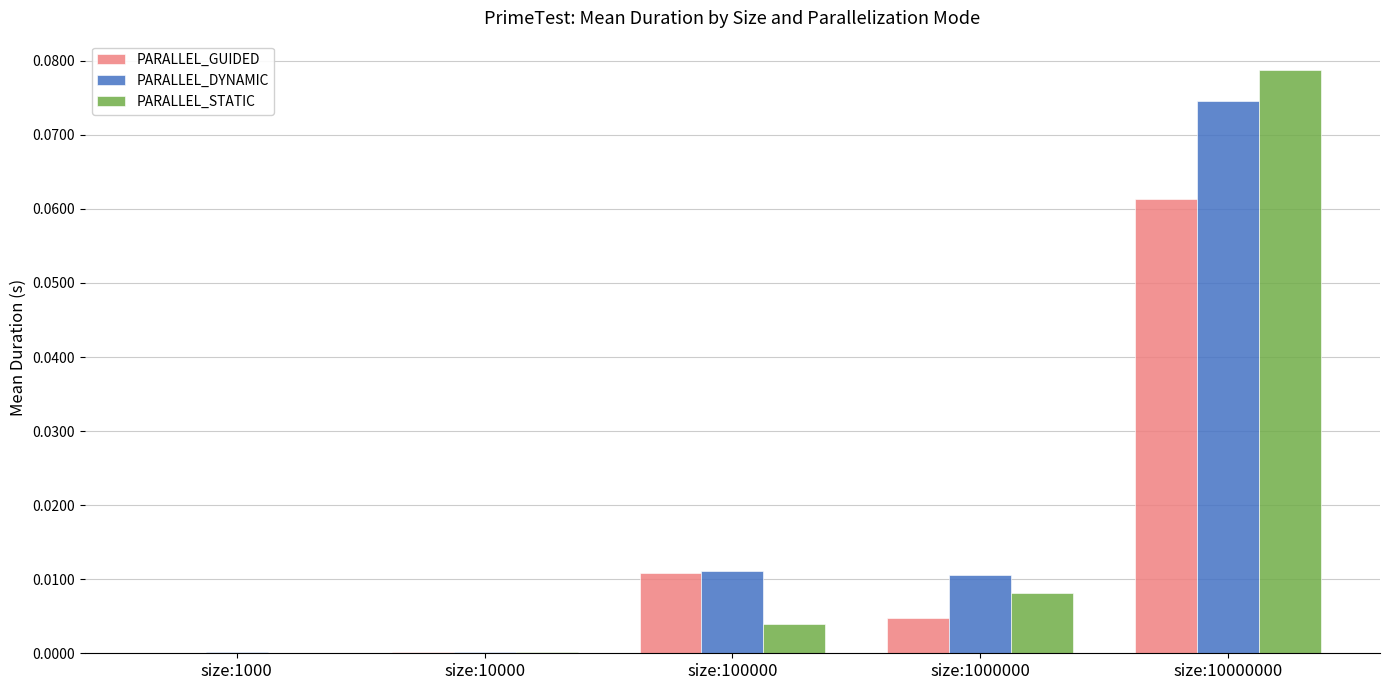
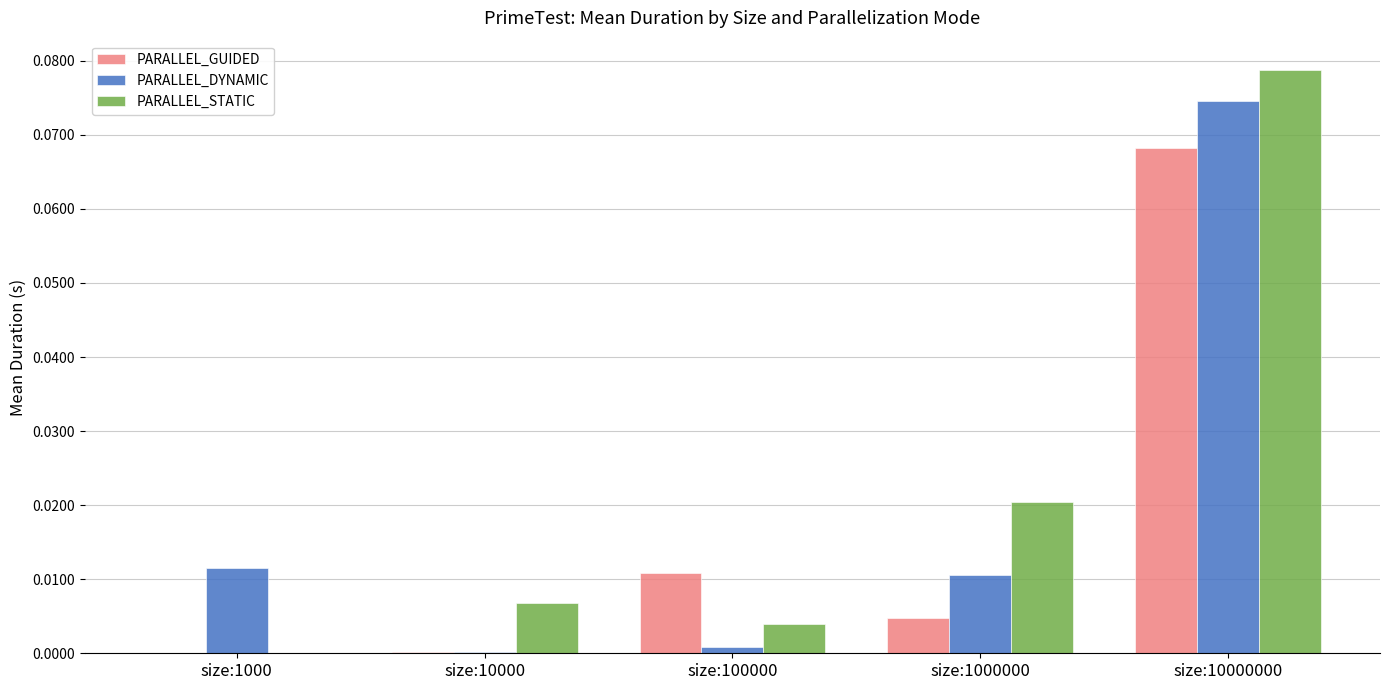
  {
    "PARALLEL_GUIDED": {
      "size:100000": 0.011,
      "size:1000000": 0.005,
-     "size:10000000": 0.061
+     "size:10000000": 0.068
    },
    "PARALLEL_DYNAMIC": {
-     "size:1000": 0.000,
-     "size:100000": 0.011,
+     "size:1000": 0.012,
+     "size:100000": 0.001,
      "size:1000000": 0.011,
      "size:10000000": 0.075
    },
    "PARALLEL_STATIC": {
-     "size:10000": 0.000,
+     "size:10000": 0.007,
      "size:100000": 0.004,
-     "size:1000000": 0.008,
+     "size:1000000": 0.020,
      "size:10000000": 0.079
    }
  }
